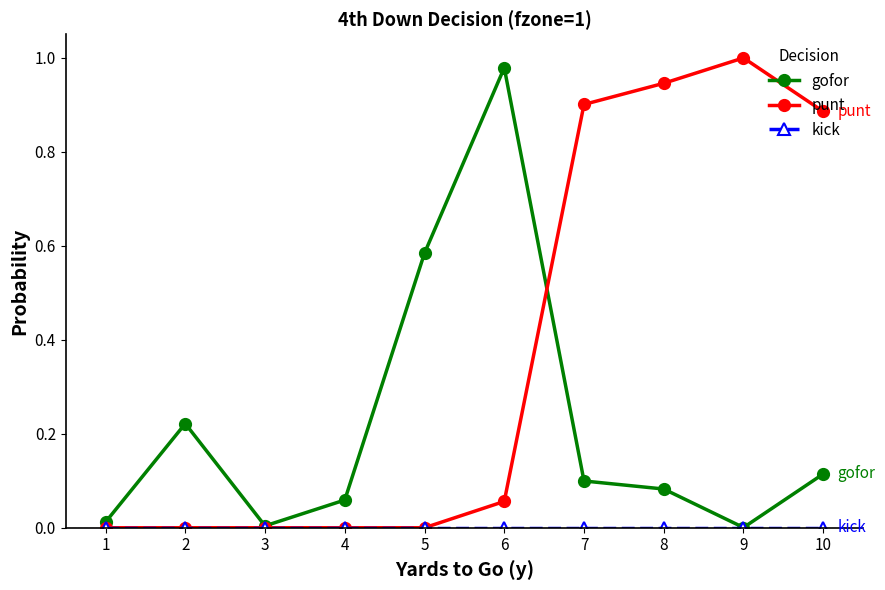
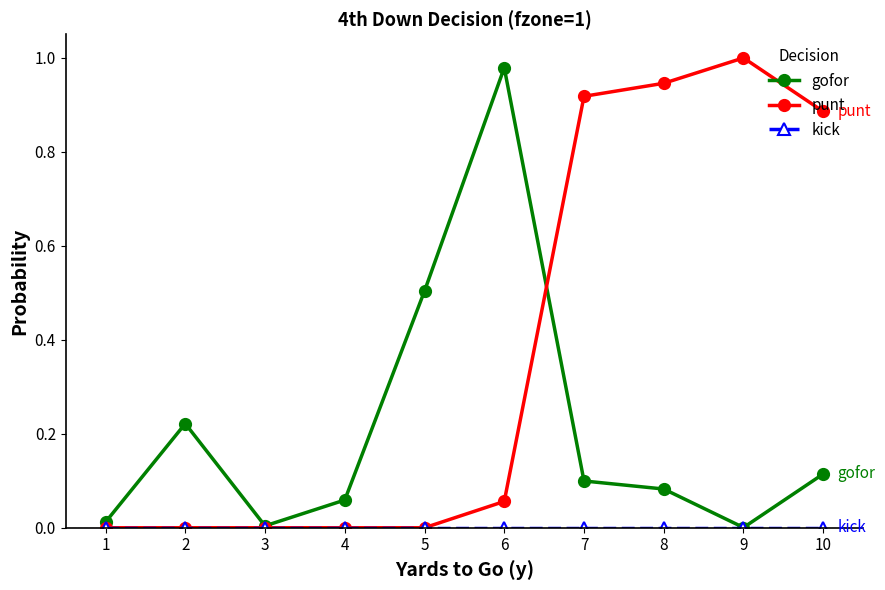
  {
    "gofor": {
      "1": 0.01,
      "2": 0.22,
      "4": 0.06,
-     "5": 0.58,
+     "5": 0.50,
      "6": 0.98,
      "7": 0.10,
      "8": 0.08,
      "10": 0.11
    },
    "punt": {
      "6": 0.06,
-     "7": 0.90,
+     "7": 0.92,
      "8": 0.95,
      "9": 1.00,
      "10": 0.89
    },
    "kick": {
      "6": 0.00,
      "7": 0.00,
      "8": 0.00,
      "10": 0.00
    }
  }
